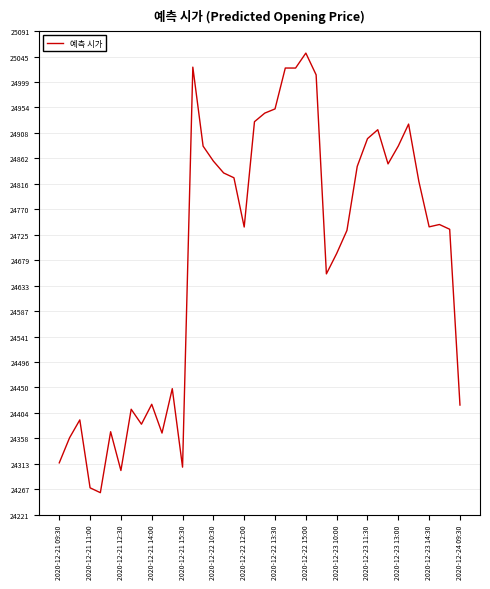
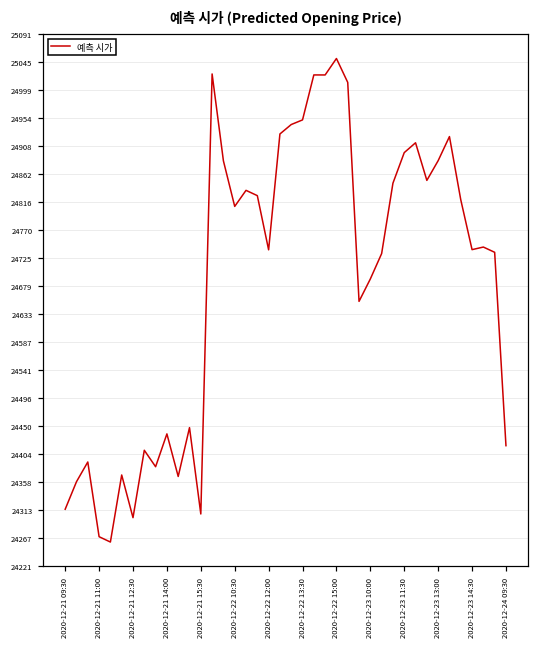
  {
    "2020-12-21 09:30": 24310,
    "2020-12-21 11:00": 24270,
    "2020-12-21 12:30": 24300,
-   "2020-12-21 14:00": 24420,
+   "2020-12-21 14:00": 24440,
    "2020-12-21 15:30": 24310,
-   "2020-12-22 10:30": 24860,
+   "2020-12-22 10:30": 24810,
    "2020-12-22 12:00": 24740,
    "2020-12-22 13:30": 24950,
    "2020-12-22 15:00": 25050,
    "2020-12-23 10:00": 24690,
    "2020-12-23 11:30": 24900,
    "2020-12-23 13:00": 24880,
    "2020-12-23 14:30": 24740,
    "2020-12-24 09:30": 24420
  }
